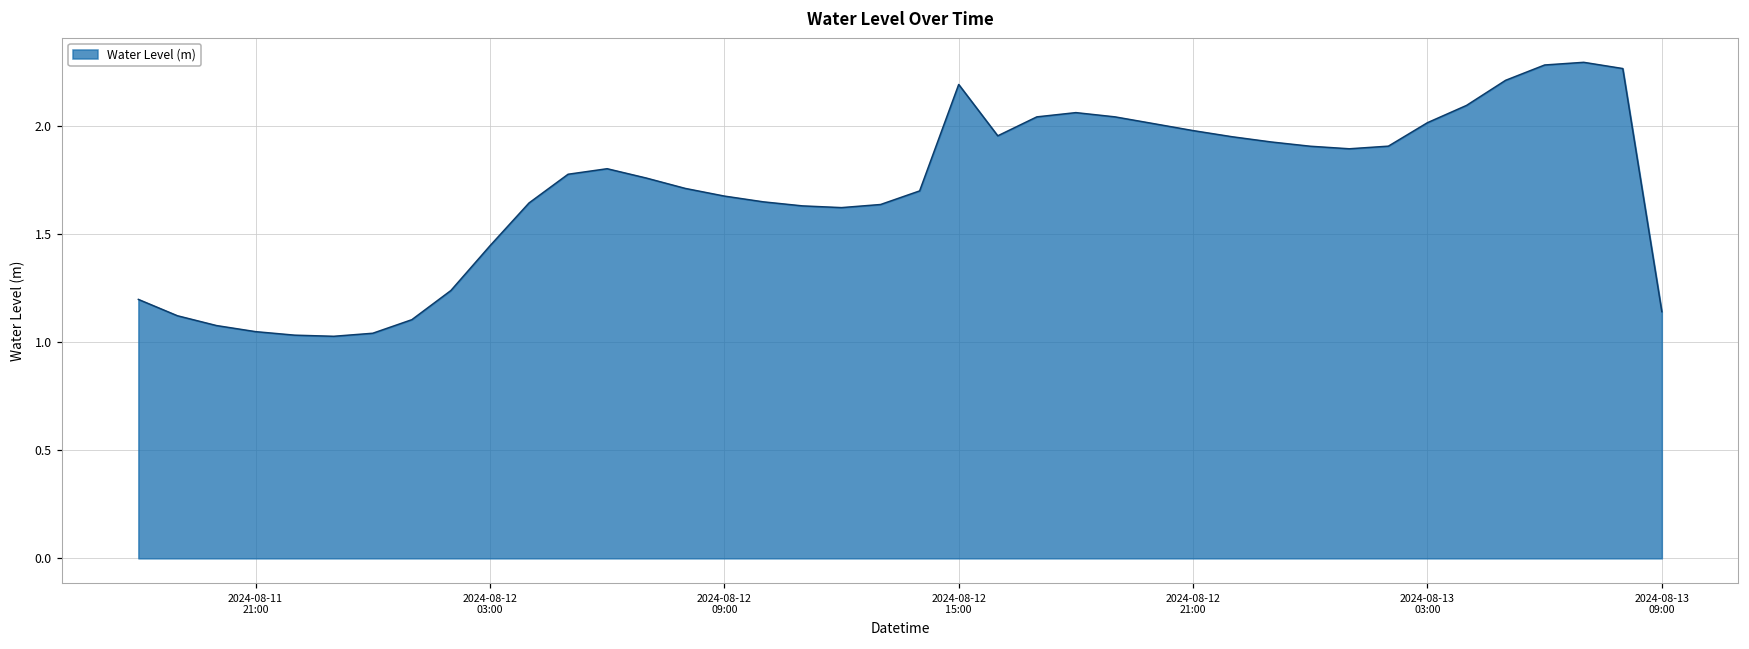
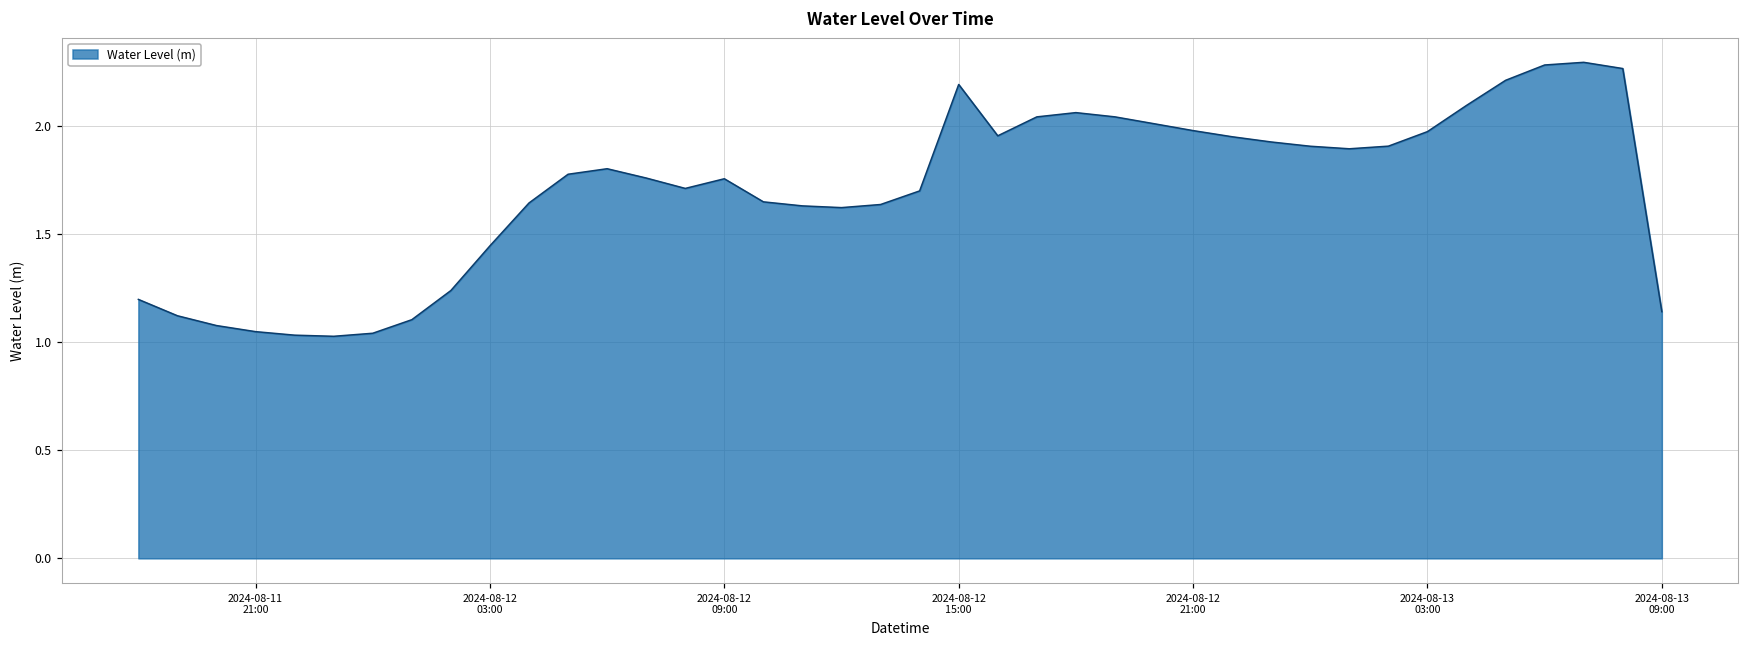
  {
    "2024-08-11 21:00": 1.05,
    "2024-08-12 03:00": 1.44,
-   "2024-08-12 09:00": 1.67,
+   "2024-08-12 09:00": 1.75,
    "2024-08-12 15:00": 2.19,
    "2024-08-12 21:00": 1.98,
-   "2024-08-13 03:00": 2.01,
+   "2024-08-13 03:00": 1.97,
    "2024-08-13 09:00": 1.14
  }
